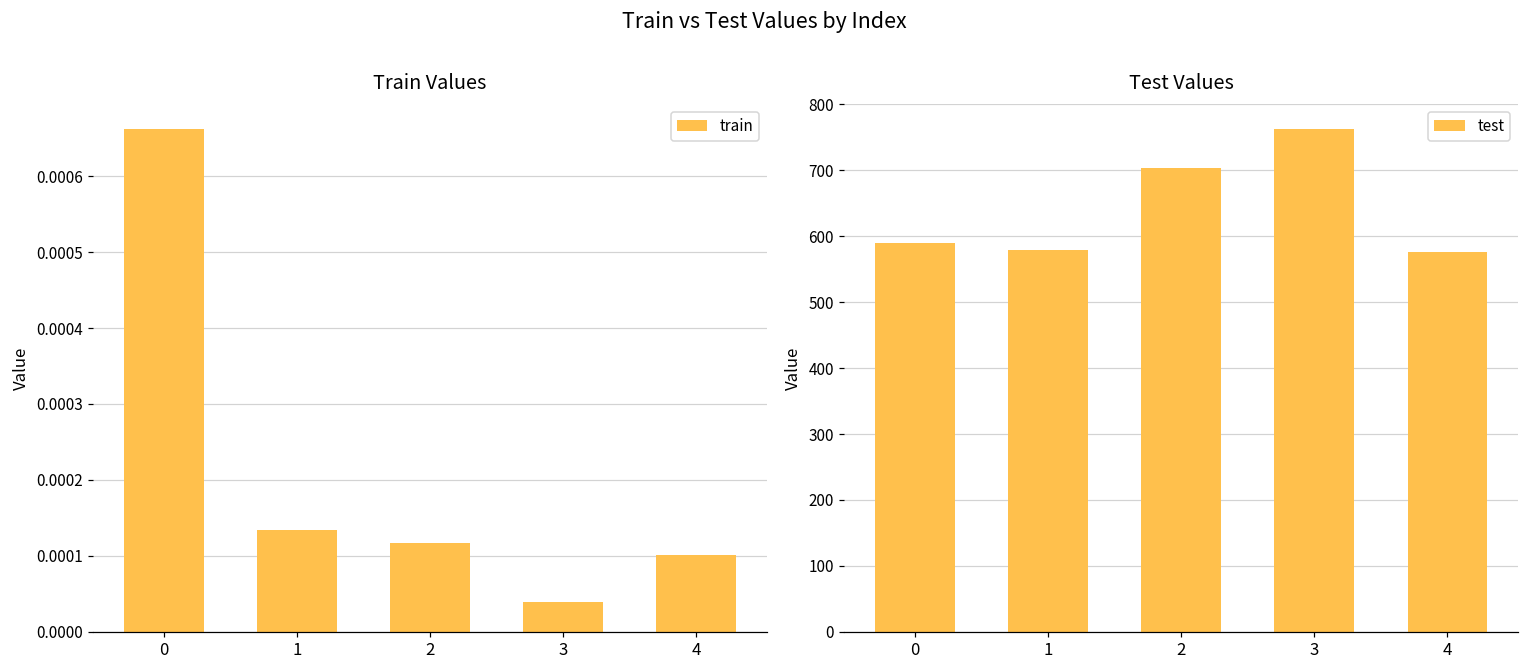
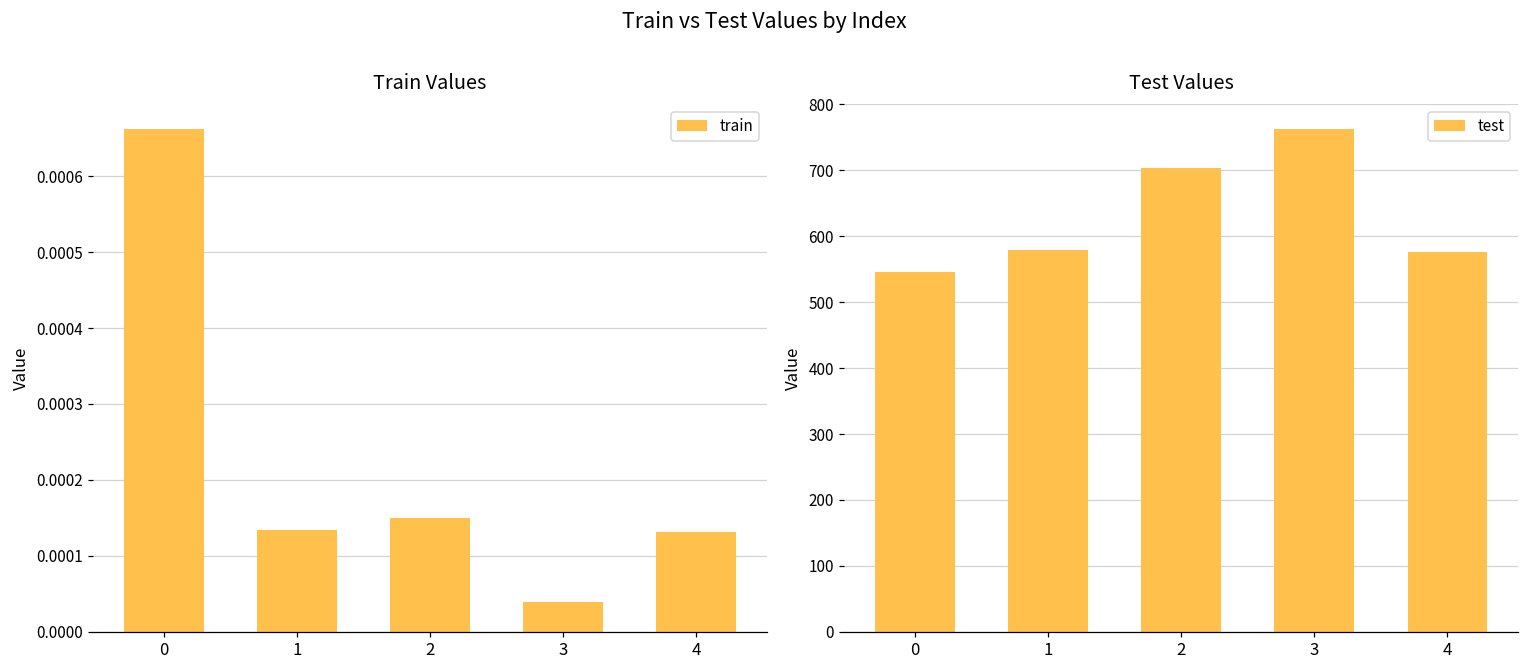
  {
    "Train Values": {
      "0": 0.00066,
      "1": 0.00013,
-     "2": 0.00012,
+     "2": 0.00015,
      "3": 0.00004,
-     "4": 0.00010
+     "4": 0.00013
    },
    "Test Values": {
-     "0": 590,
+     "0": 550,
      "1": 580,
      "2": 700,
      "3": 760,
      "4": 580
    }
  }
